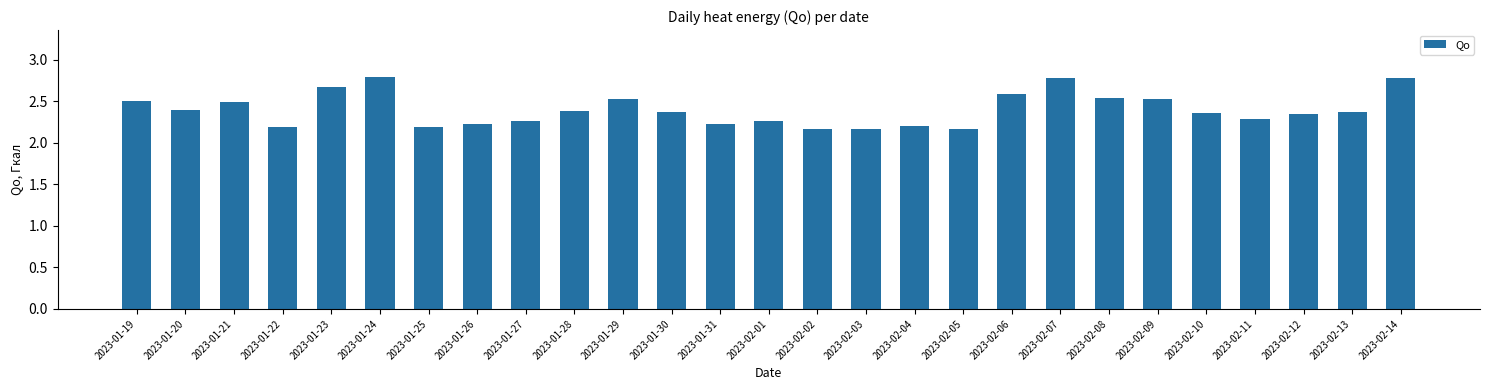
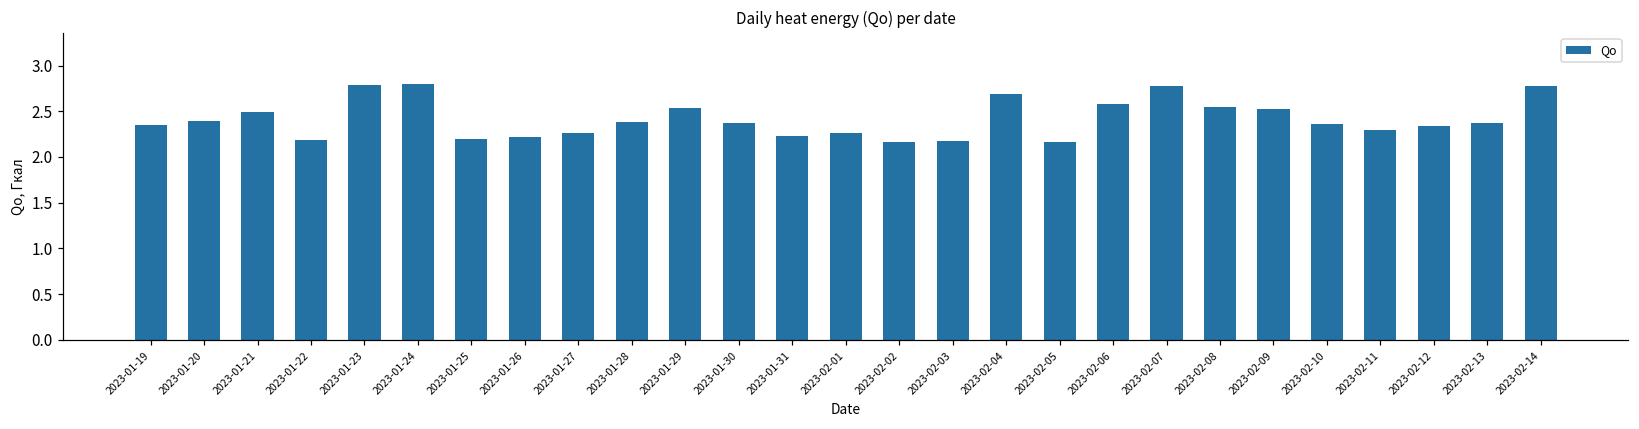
  {
-   "2023-01-19": 2.5,
+   "2023-01-19": 2.4,
    "2023-01-20": 2.4,
    "2023-01-21": 2.5,
    "2023-01-22": 2.2,
-   "2023-01-23": 2.7,
+   "2023-01-23": 2.8,
    "2023-01-24": 2.8,
    "2023-01-25": 2.2,
    "2023-01-26": 2.2,
    "2023-01-27": 2.3,
    "2023-01-28": 2.4,
    "2023-01-29": 2.5,
    "2023-01-30": 2.4,
    "2023-01-31": 2.2,
    "2023-02-01": 2.3,
    "2023-02-02": 2.2,
    "2023-02-03": 2.2,
-   "2023-02-04": 2.2,
+   "2023-02-04": 2.7,
    "2023-02-05": 2.2,
    "2023-02-06": 2.6,
    "2023-02-07": 2.8,
    "2023-02-08": 2.5,
    "2023-02-09": 2.5,
    "2023-02-10": 2.4,
    "2023-02-11": 2.3,
    "2023-02-12": 2.3,
    "2023-02-13": 2.4,
    "2023-02-14": 2.8
  }
